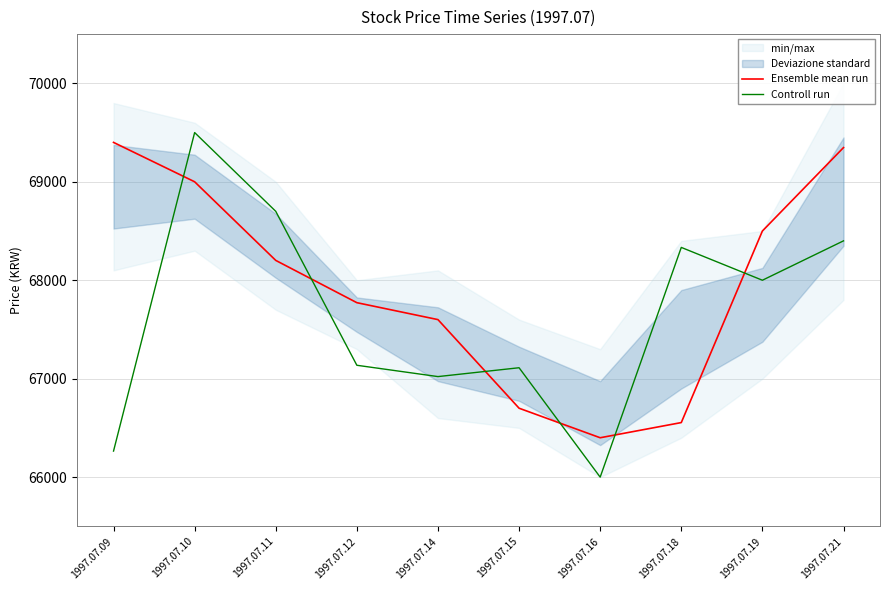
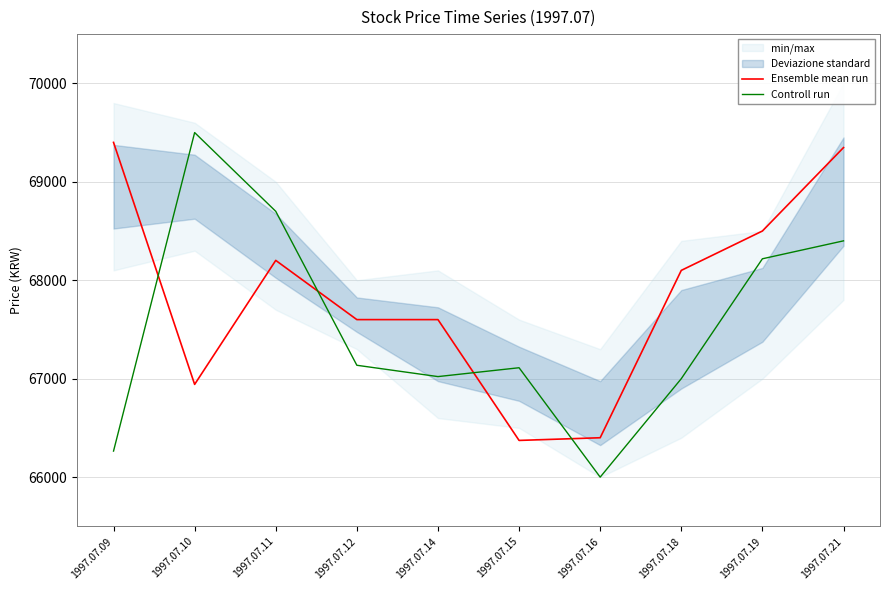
  {
    "Ensemble mean run": {
-     "1997.07.10": 69000,
+     "1997.07.10": 66900,
      "1997.07.11": 68200,
-     "1997.07.12": 67800,
+     "1997.07.12": 67600,
      "1997.07.14": 67600,
-     "1997.07.15": 66700,
+     "1997.07.15": 66400,
      "1997.07.16": 66400,
-     "1997.07.18": 66600,
+     "1997.07.18": 68100,
      "1997.07.21": 69300
    },
    "Controll run": {
      "1997.07.09": 66300,
      "1997.07.10": 69500,
      "1997.07.12": 67100,
      "1997.07.14": 67000,
      "1997.07.15": 67100,
      "1997.07.16": 66000,
-     "1997.07.18": 68300,
-     "1997.07.19": 68000,
+     "1997.07.18": 67000,
+     "1997.07.19": 68200,
      "1997.07.21": 68400
    }
  }
